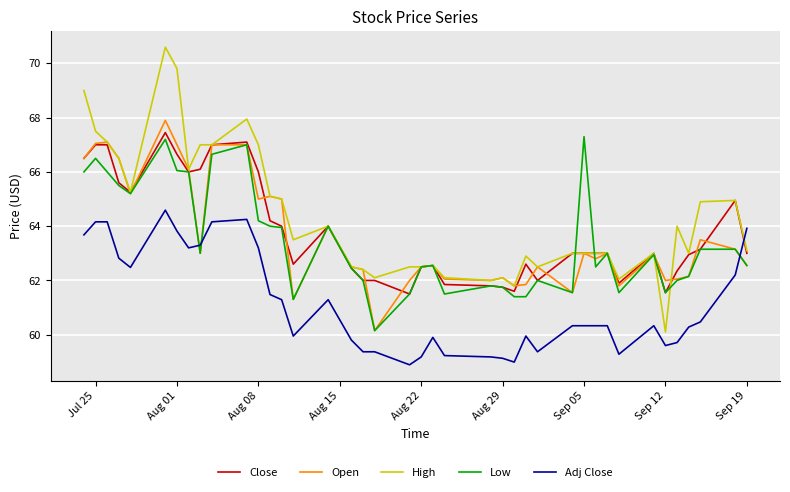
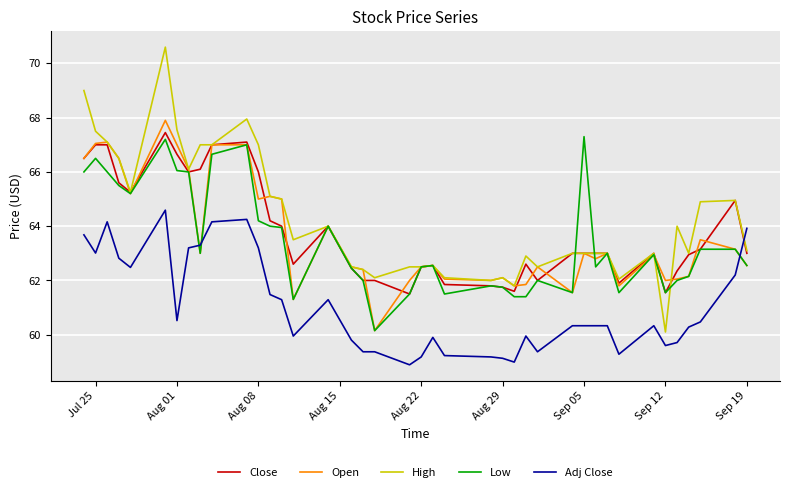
  {
    "Close": {
      "Aug 01": 66.7,
      "Aug 08": 66.0,
      "Sep 19": 63.0
    },
    "Open": {
      "Aug 01": 67.0,
      "Aug 08": 65.0,
      "Sep 12": 62.0
    },
    "High": {
      "Jul 25": 67.5,
-     "Aug 01": 69.8,
+     "Aug 01": 67.6,
      "Aug 08": 67.0,
      "Sep 12": 60.1,
      "Sep 19": 63.1
    },
    "Low": {
      "Jul 25": 66.5,
      "Aug 01": 66.1,
      "Aug 08": 64.2,
      "Sep 05": 67.3
    },
    "Adj Close": {
-     "Jul 25": 64.2,
-     "Aug 01": 63.8,
+     "Jul 25": 63.0,
+     "Aug 01": 60.5,
      "Aug 08": 63.2,
      "Aug 22": 59.2,
      "Aug 29": 59.1,
      "Sep 05": 60.3,
      "Sep 12": 59.6,
      "Sep 19": 63.9
    }
  }
